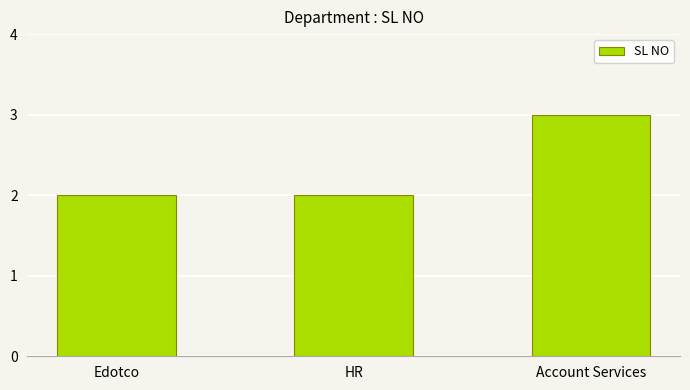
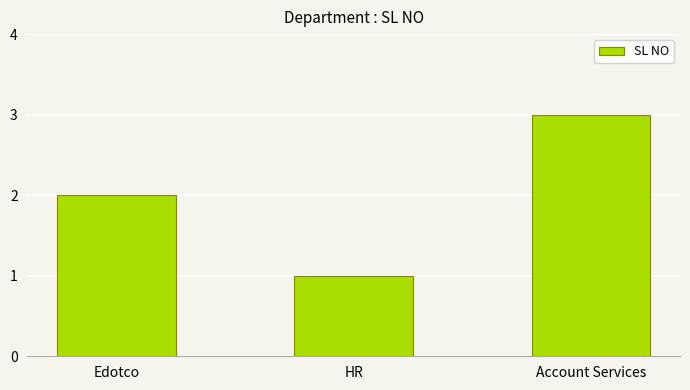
  {
    "Edotco": 2,
-   "HR": 2,
+   "HR": 1,
    "Account Services": 3
  }
